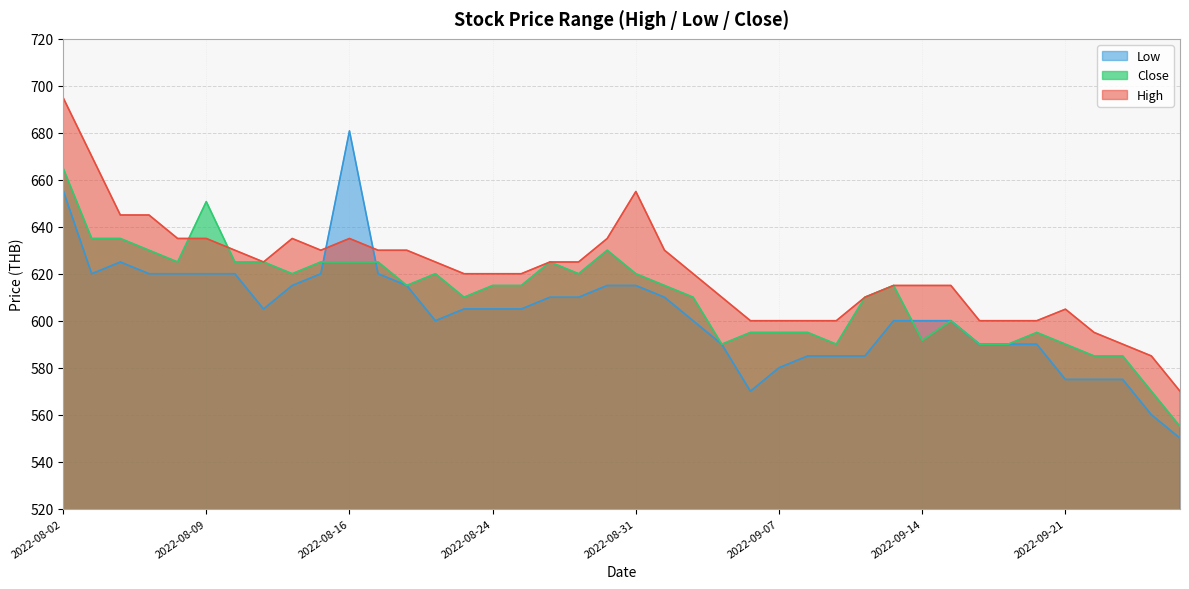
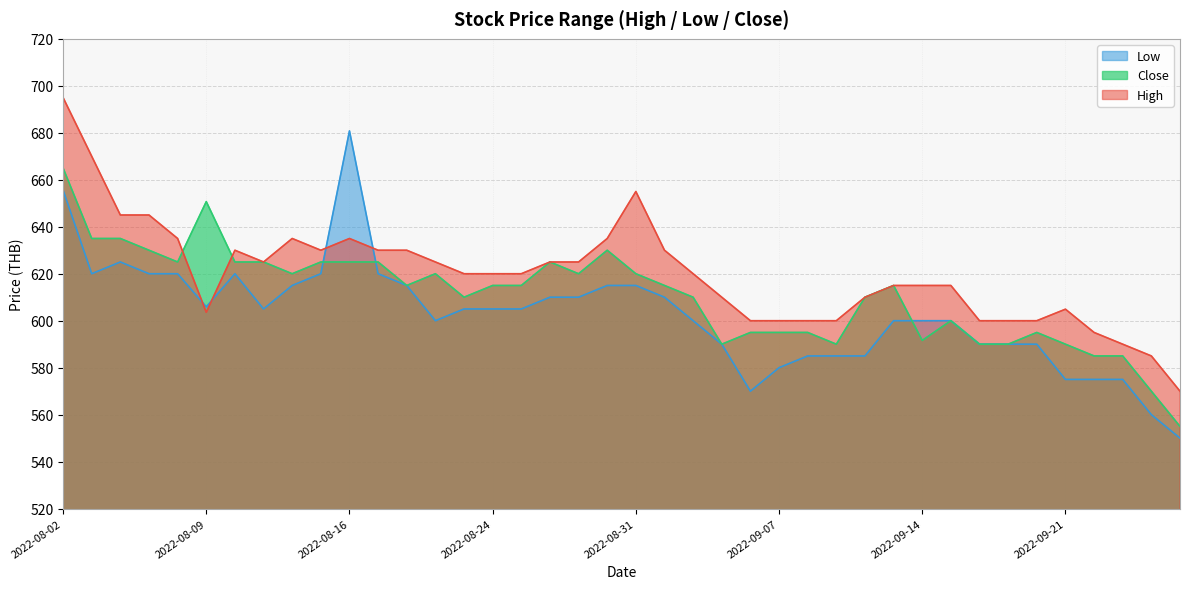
  {
    "Low": {
      "2022-08-02": 656,
-     "2022-08-09": 620,
+     "2022-08-09": 606,
      "2022-08-16": 681,
      "2022-08-24": 605,
      "2022-08-31": 615,
      "2022-09-07": 580,
      "2022-09-14": 600,
      "2022-09-21": 575
    },
    "Close": {
      "2022-08-02": 665,
      "2022-08-09": 651,
      "2022-08-16": 625,
      "2022-08-24": 615,
      "2022-08-31": 620,
      "2022-09-07": 595,
      "2022-09-14": 592,
      "2022-09-21": 590
    },
    "High": {
      "2022-08-02": 695,
-     "2022-08-09": 635,
+     "2022-08-09": 604,
      "2022-08-16": 635,
      "2022-08-24": 620,
      "2022-08-31": 655,
      "2022-09-07": 600,
      "2022-09-14": 615,
      "2022-09-21": 605
    }
  }
